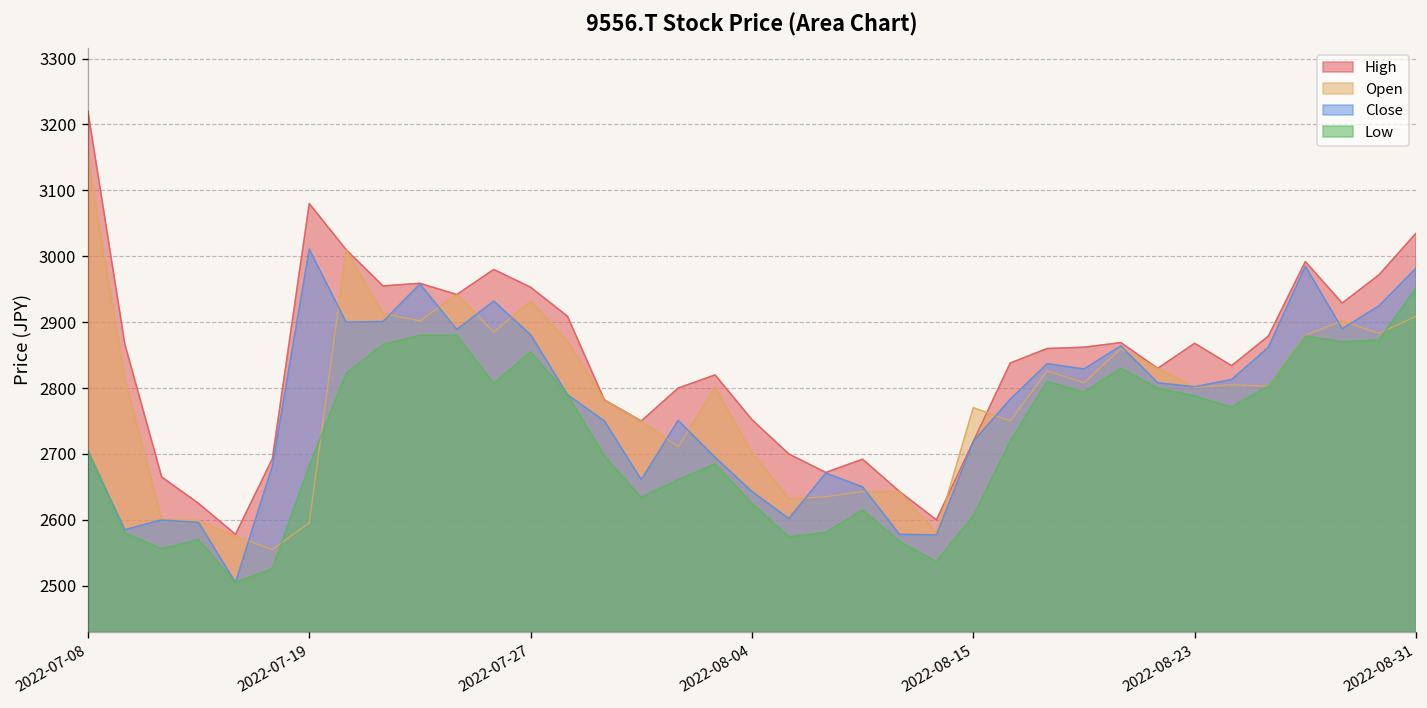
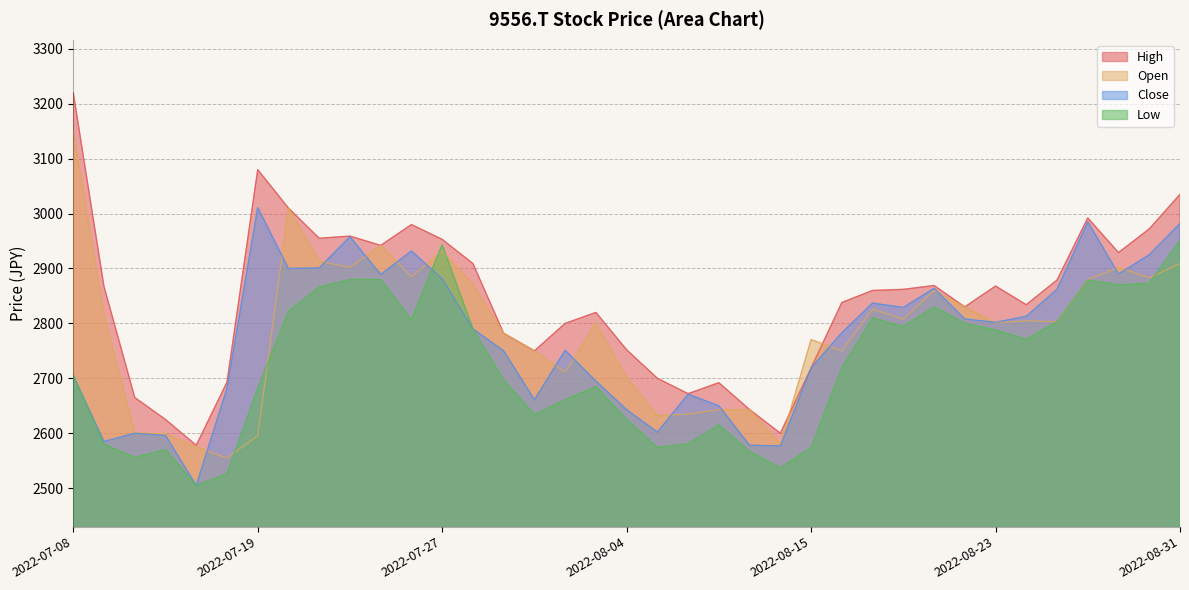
  {
    "High": {
      "2022-07-08": 3220,
      "2022-07-19": 3080,
      "2022-07-27": 2950,
      "2022-08-04": 2750,
      "2022-08-23": 2870,
      "2022-08-31": 3040
    },
    "Open": {
      "2022-07-08": 3150,
      "2022-07-19": 2600,
      "2022-07-27": 2930,
      "2022-08-04": 2700,
      "2022-08-15": 2770,
      "2022-08-31": 2910
    },
    "Close": {
      "2022-07-19": 3010,
      "2022-07-27": 2880,
      "2022-08-04": 2640,
      "2022-08-31": 2980
    },
    "Low": {
      "2022-07-19": 2680,
-     "2022-07-27": 2860,
+     "2022-07-27": 2940,
      "2022-08-04": 2630,
-     "2022-08-15": 2610,
+     "2022-08-15": 2570,
      "2022-08-23": 2790,
      "2022-08-31": 2950
    }
  }
